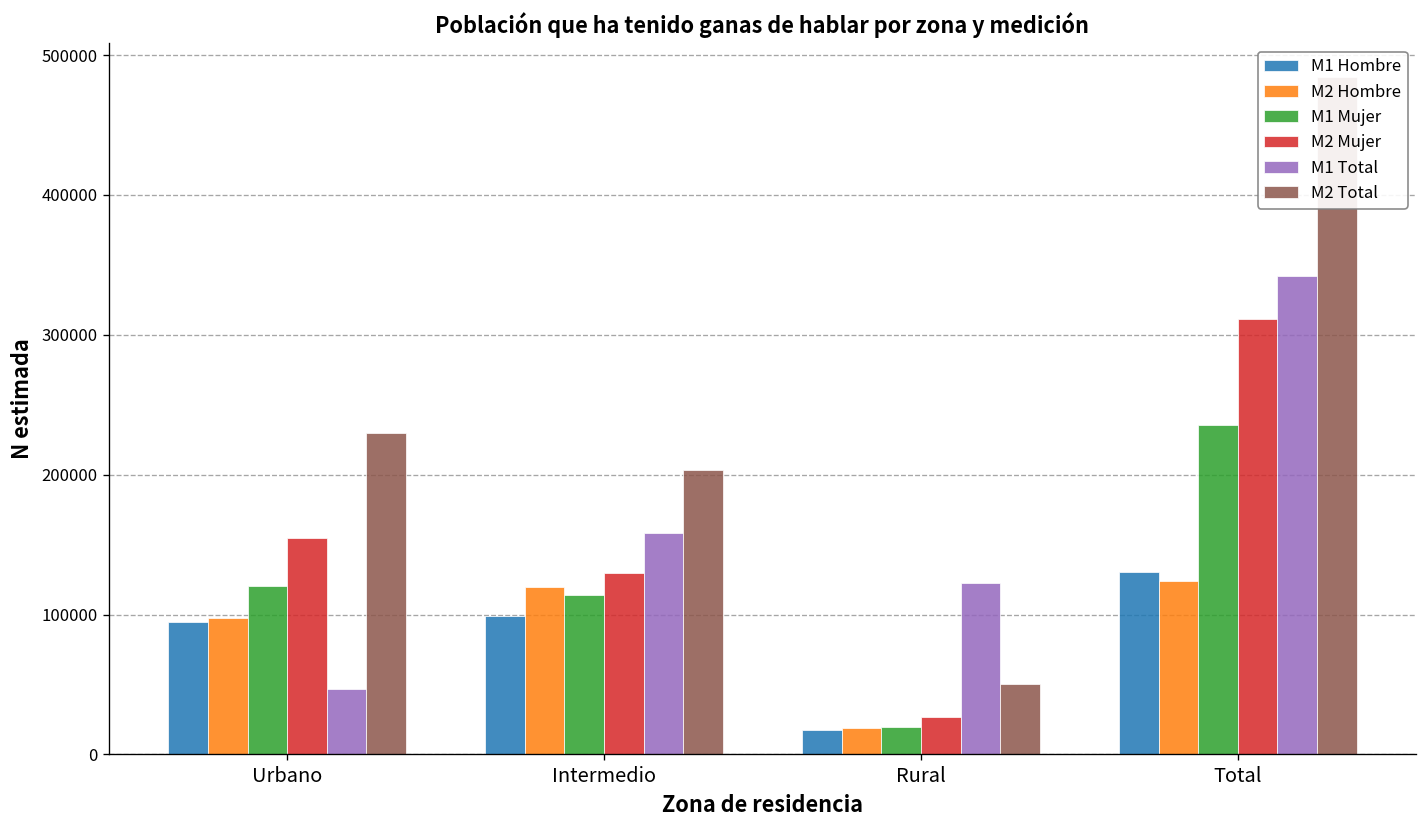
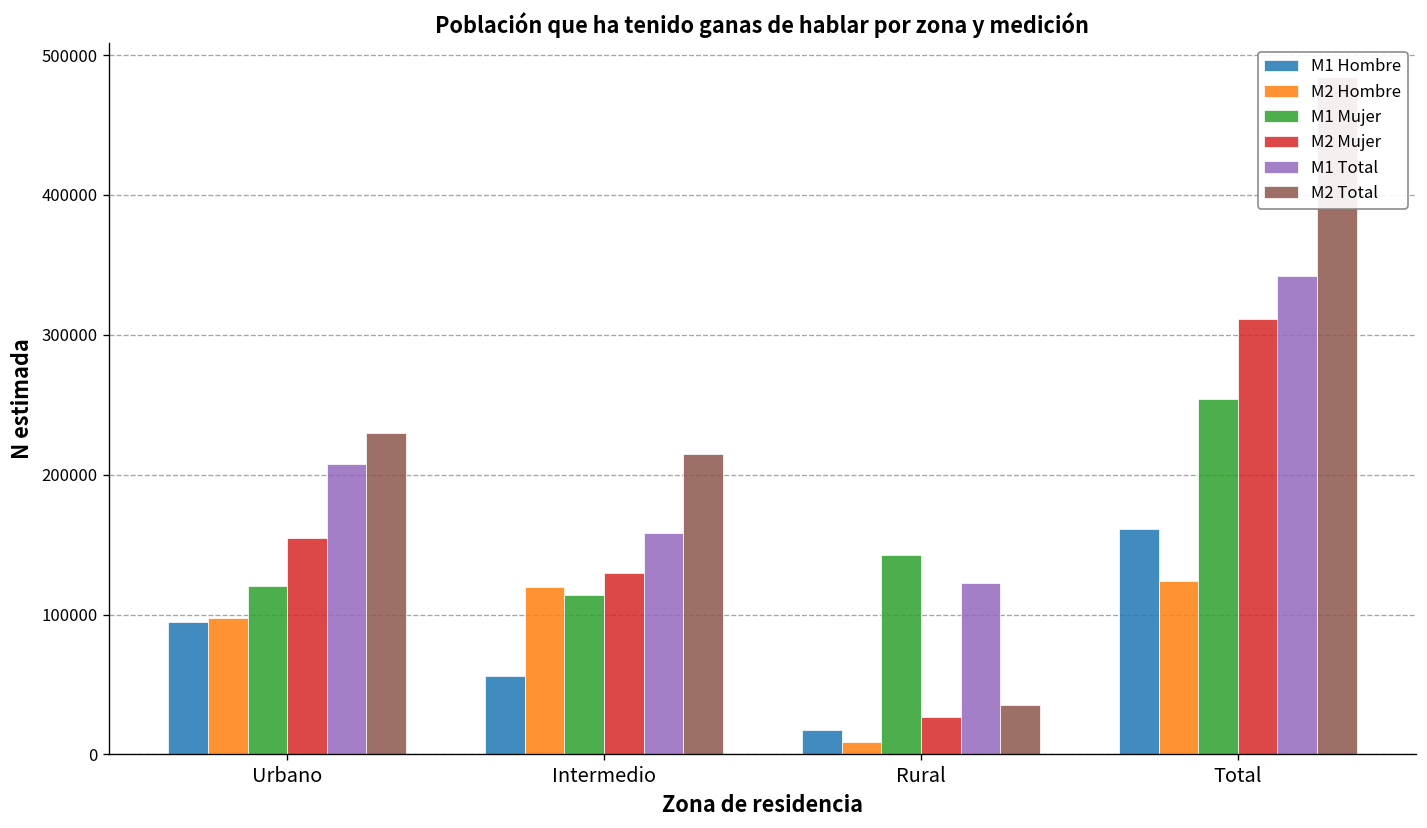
  {
    "M1 Hombre": {
      "Urbano": 95000,
-     "Intermedio": 99000,
+     "Intermedio": 56000,
      "Rural": 17000,
-     "Total": 130000
+     "Total": 161000
    },
    "M2 Hombre": {
      "Urbano": 98000,
      "Intermedio": 119000,
-     "Rural": 19000,
+     "Rural": 9000,
      "Total": 124000
    },
    "M1 Mujer": {
      "Urbano": 120000,
      "Intermedio": 114000,
-     "Rural": 20000,
-     "Total": 235000
+     "Rural": 143000,
+     "Total": 254000
    },
    "M2 Mujer": {
      "Urbano": 155000,
      "Intermedio": 129000,
      "Rural": 27000,
      "Total": 311000
    },
    "M1 Total": {
-     "Urbano": 47000,
+     "Urbano": 208000,
      "Intermedio": 158000,
      "Rural": 123000,
      "Total": 342000
    },
    "M2 Total": {
      "Urbano": 230000,
-     "Intermedio": 203000,
-     "Rural": 50000
+     "Intermedio": 215000,
+     "Rural": 36000
    }
  }
